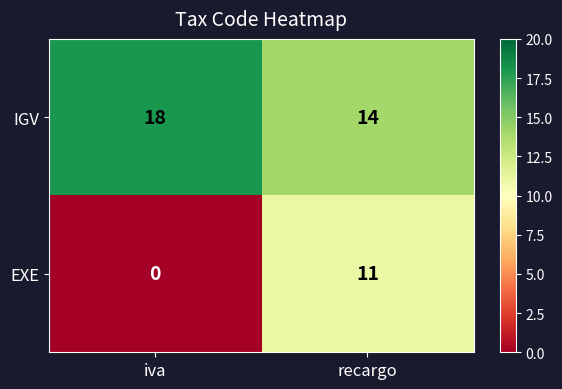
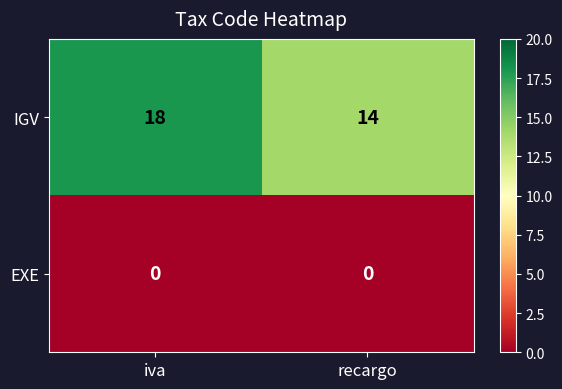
  {
    "IGV": {
      "iva": 18,
      "recargo": 14
    },
    "EXE": {
      "iva": 0,
-     "recargo": 11
+     "recargo": 0
    }
  }
